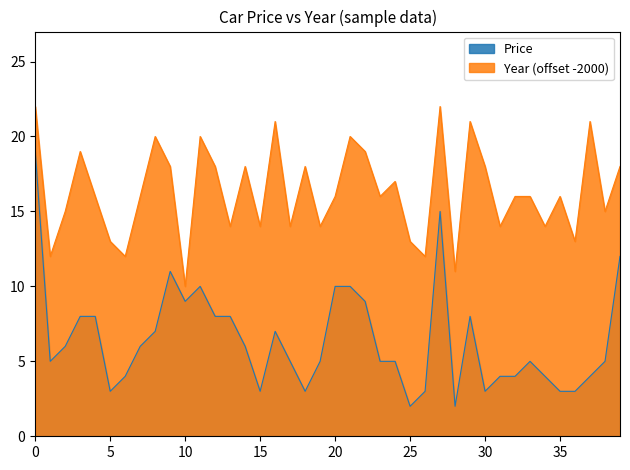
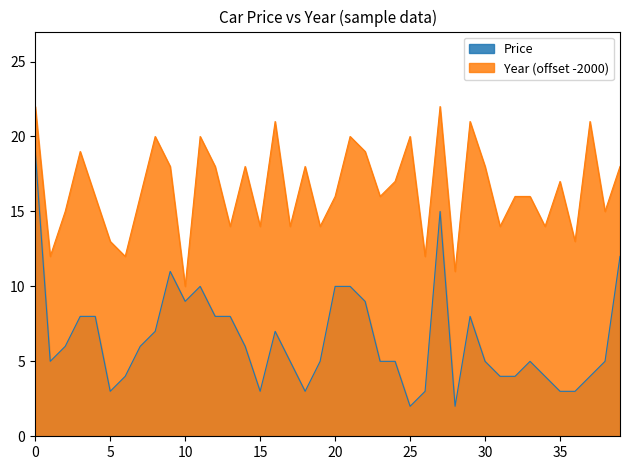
  {
    "Price": {
      "0": 19,
      "5": 3,
      "10": 9,
      "15": 3,
      "20": 10,
      "25": 2,
-     "30": 3,
+     "30": 5,
      "35": 3
    },
    "Year (offset -2000)": {
      "0": 22.0,
      "5": 13.0,
      "10": 10.0,
      "15": 14.0,
      "20": 16.0,
-     "25": 13.0,
+     "25": 20.0,
      "30": 18.0,
-     "35": 16.0
+     "35": 17.0
    }
  }
